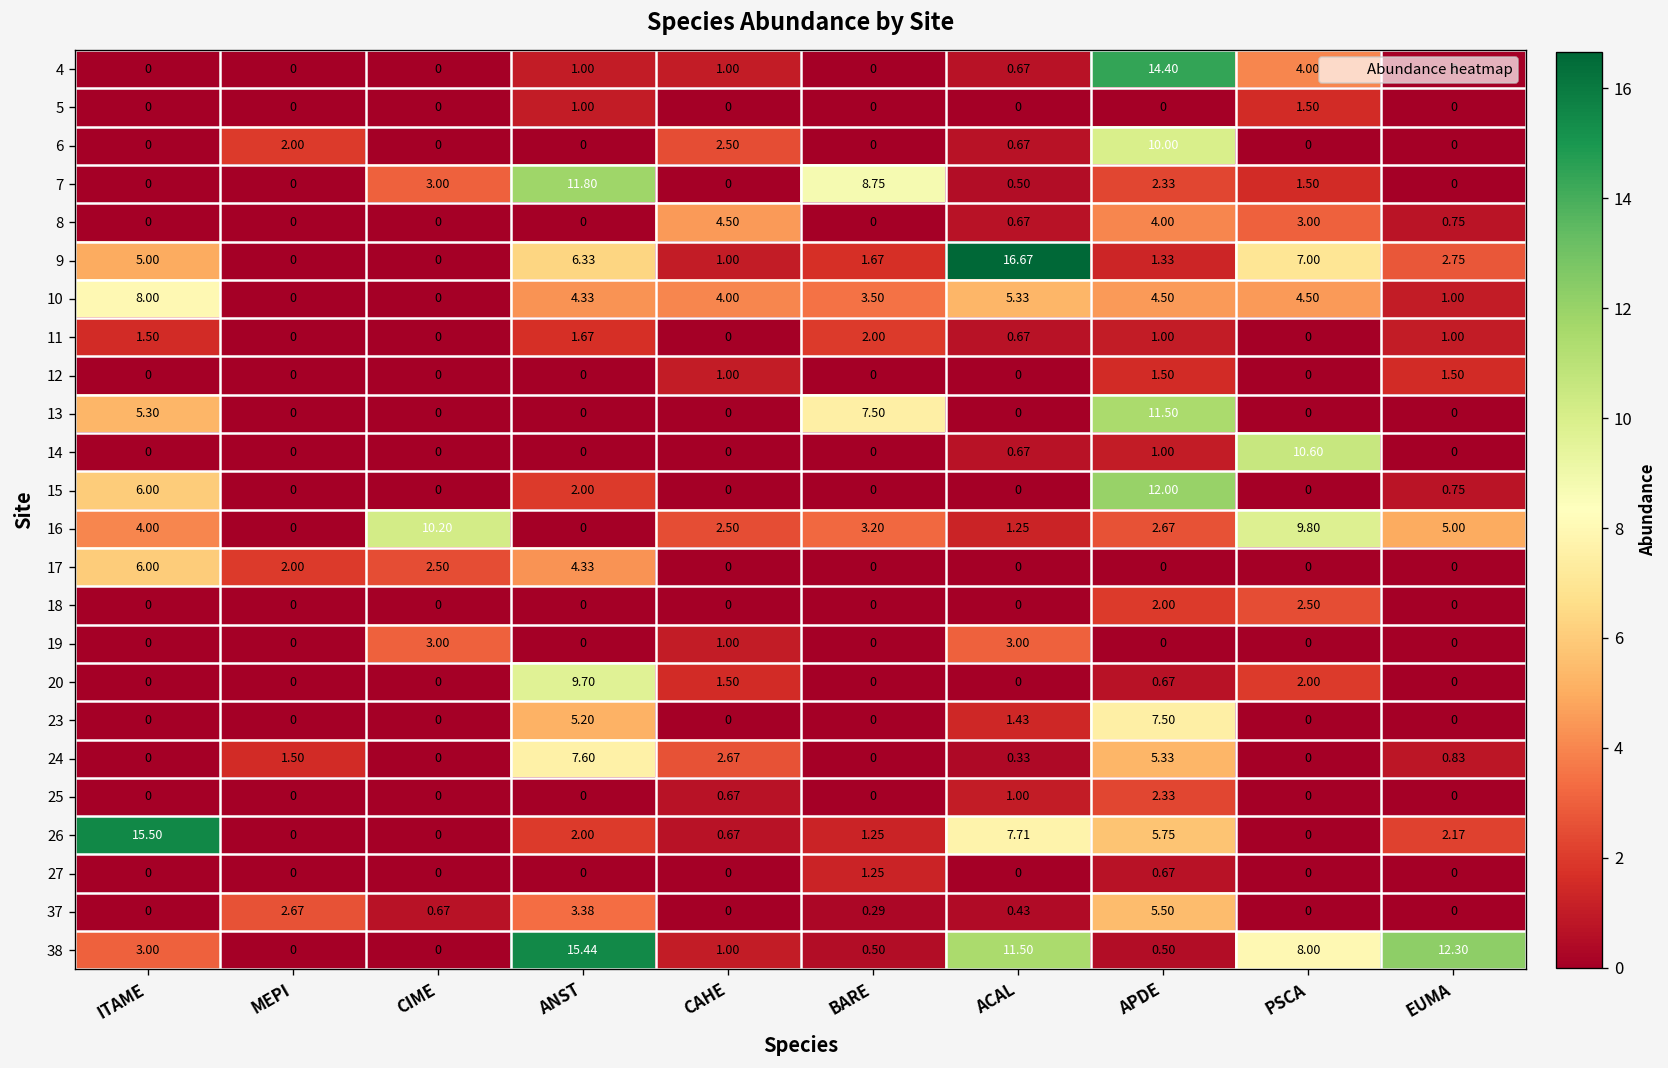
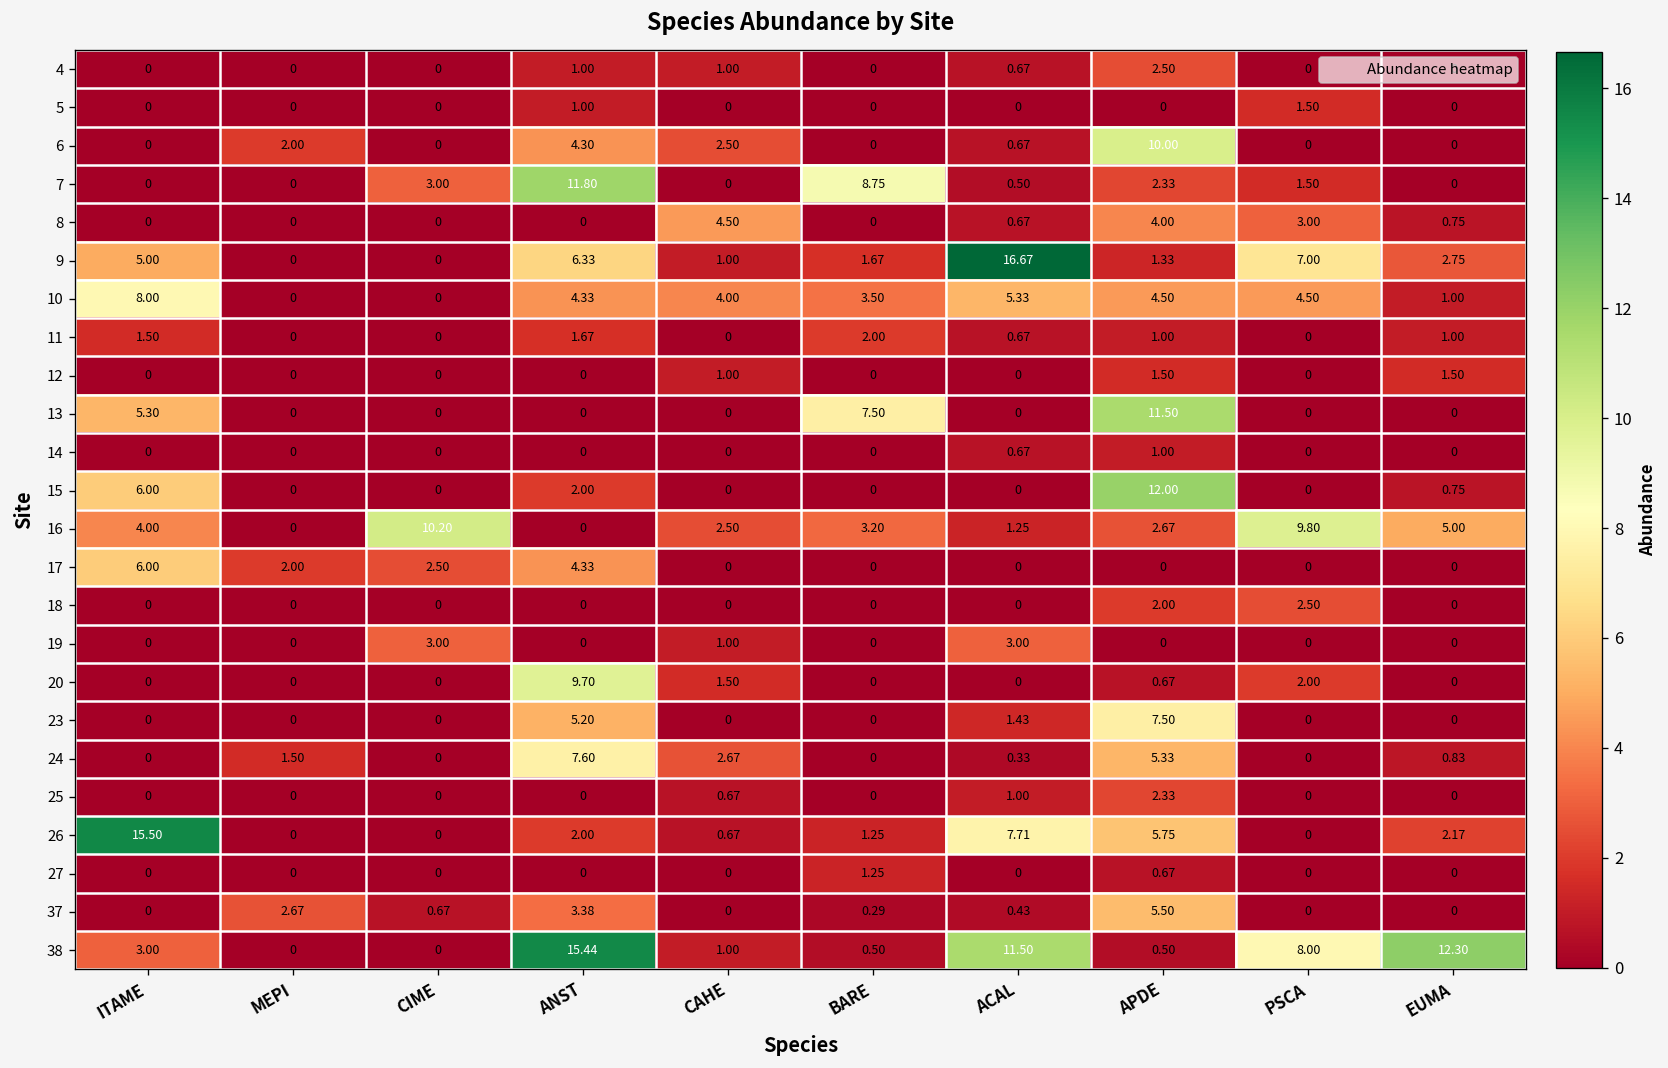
  {
    "4": {
      "ITAME": 0,
      "MEPI": 0,
      "CIME": 0,
      "ANST": 1.00,
      "CAHE": 1.00,
      "BARE": 0,
      "ACAL": 0.67,
-     "APDE": 14.40,
-     "PSCA": 4.00
+     "APDE": 2.50,
+     "PSCA": 0
    },
    "6": {
      "ITAME": 0,
      "MEPI": 2.00,
      "CIME": 0,
-     "ANST": 0,
+     "ANST": 4.30,
      "CAHE": 2.50,
      "BARE": 0,
      "ACAL": 0.67,
      "APDE": 10.00,
      "PSCA": 0,
      "EUMA": 0
    },
    "14": {
      "ITAME": 0,
      "MEPI": 0,
      "CIME": 0,
      "ANST": 0,
      "CAHE": 0,
      "BARE": 0,
      "ACAL": 0.67,
      "APDE": 1.00,
-     "PSCA": 10.60,
+     "PSCA": 0,
      "EUMA": 0
    }
  }
